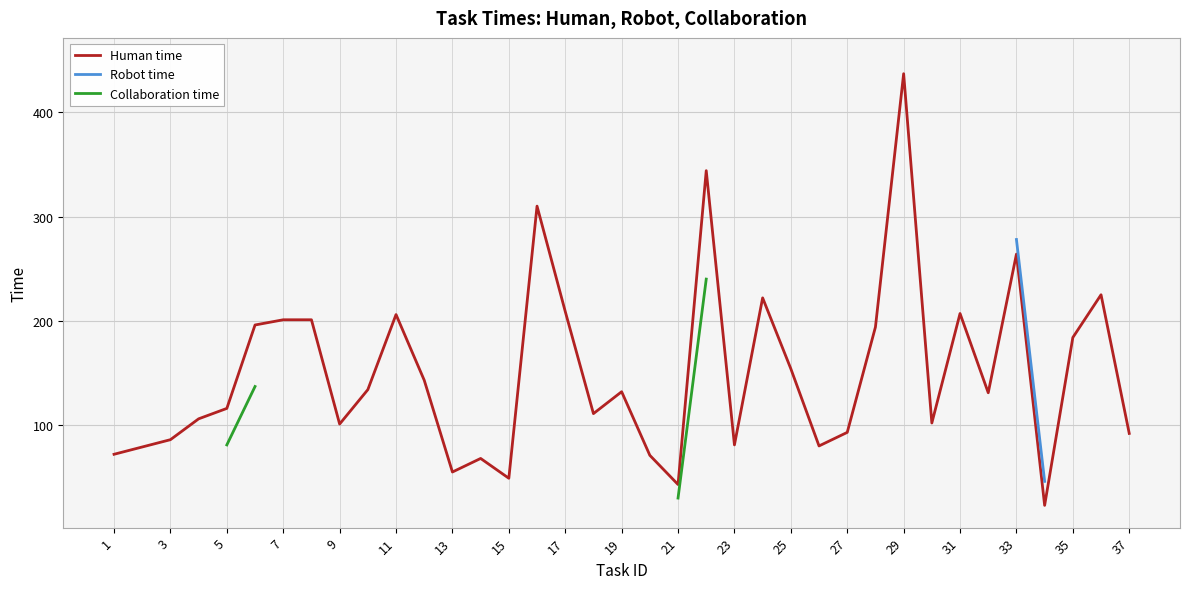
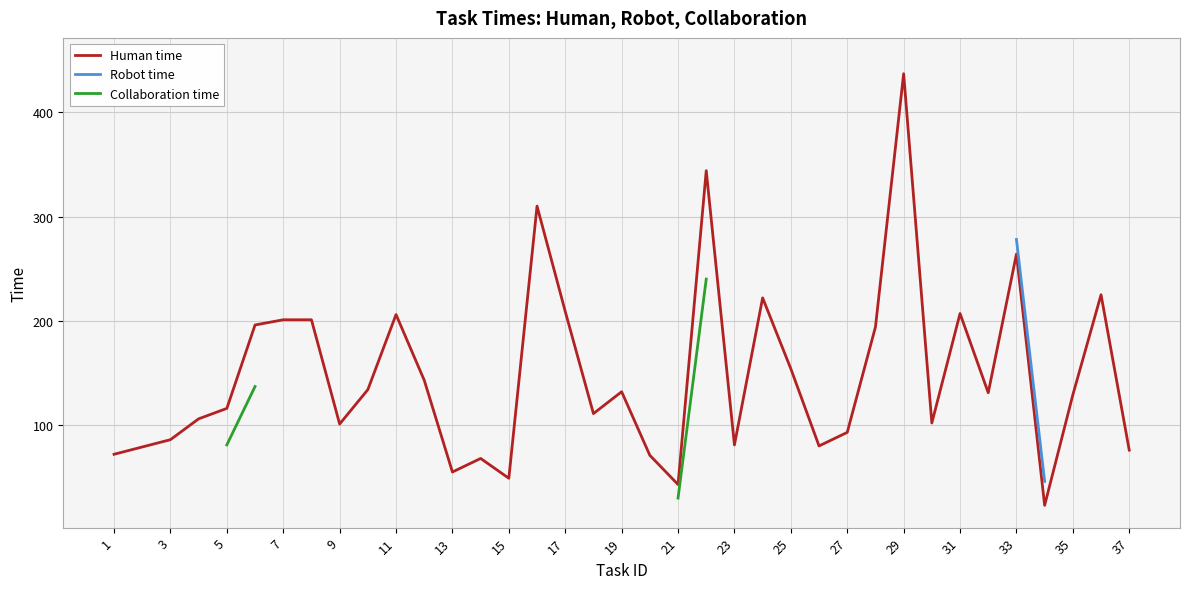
  {
    "Human time": {
      "1": 72,
      "3": 86,
      "5": 116,
      "7": 201,
      "9": 101,
      "11": 206,
      "13": 55,
      "15": 49,
      "17": 209,
      "19": 132,
      "21": 43,
      "23": 81,
      "25": 154,
      "27": 93,
      "29": 437,
      "31": 207,
      "33": 264,
-     "35": 184,
-     "37": 92
+     "35": 129,
+     "37": 76
    },
    "Robot time": {
      "21": 86
    },
    "Collaboration time": {
      "11": 144,
      "19": 92
    }
  }
